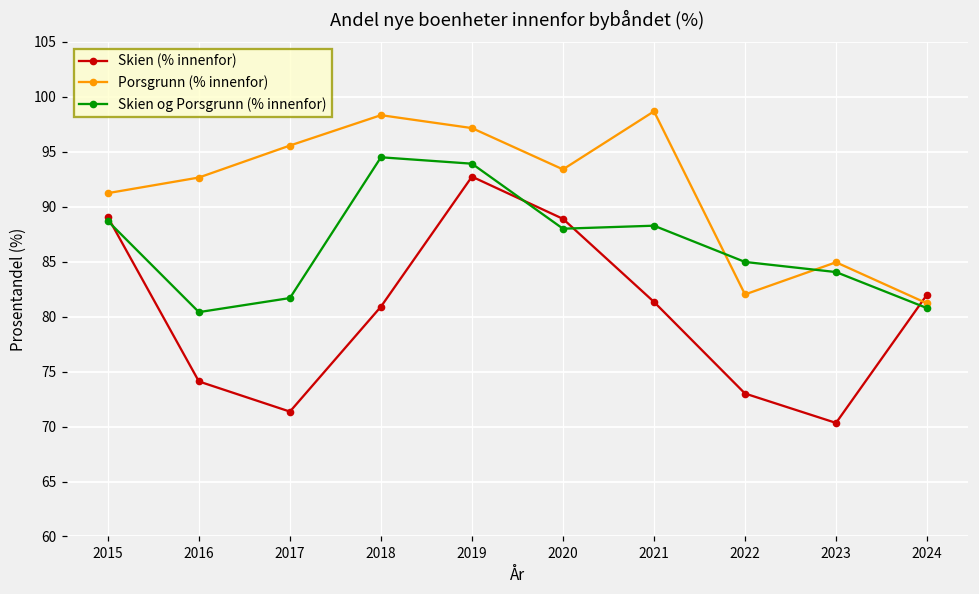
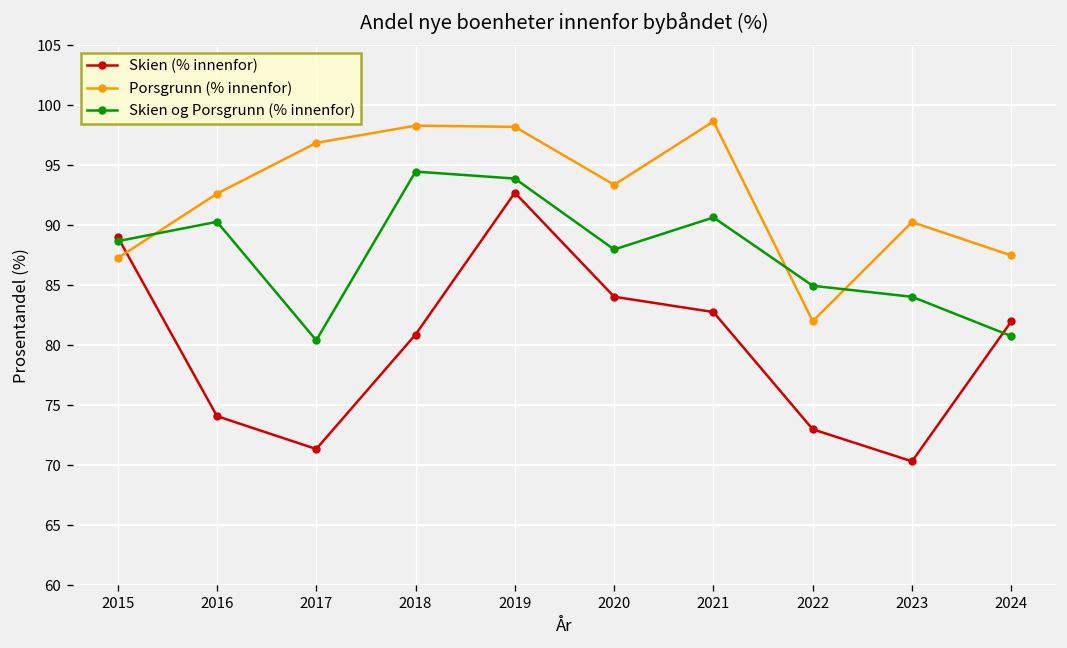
  {
    "Skien (% innenfor)": {
      "2015": 89,
      "2016": 74,
      "2017": 71,
      "2018": 81,
      "2019": 93,
-     "2020": 89,
-     "2021": 81,
+     "2020": 84,
+     "2021": 83,
      "2022": 73,
      "2023": 70,
      "2024": 82
    },
    "Porsgrunn (% innenfor)": {
-     "2015": 91,
+     "2015": 87,
      "2016": 93,
-     "2017": 96,
+     "2017": 97,
      "2018": 98,
-     "2019": 97,
+     "2019": 98,
      "2020": 93,
      "2021": 99,
      "2022": 82,
-     "2023": 85,
-     "2024": 81
+     "2023": 90,
+     "2024": 88
    },
    "Skien og Porsgrunn (% innenfor)": {
      "2015": 89,
-     "2016": 80,
-     "2017": 82,
+     "2016": 90,
+     "2017": 80,
      "2018": 94,
      "2019": 94,
      "2020": 88,
-     "2021": 88,
+     "2021": 91,
      "2022": 85,
      "2023": 84,
      "2024": 81
    }
  }
